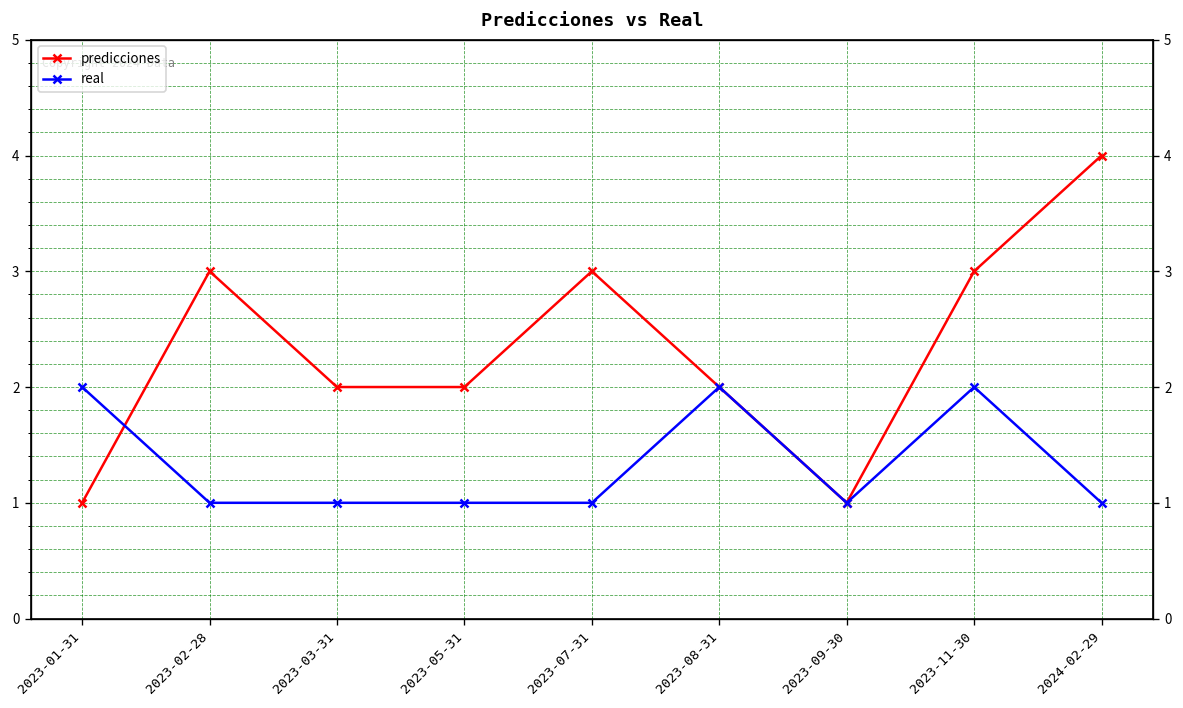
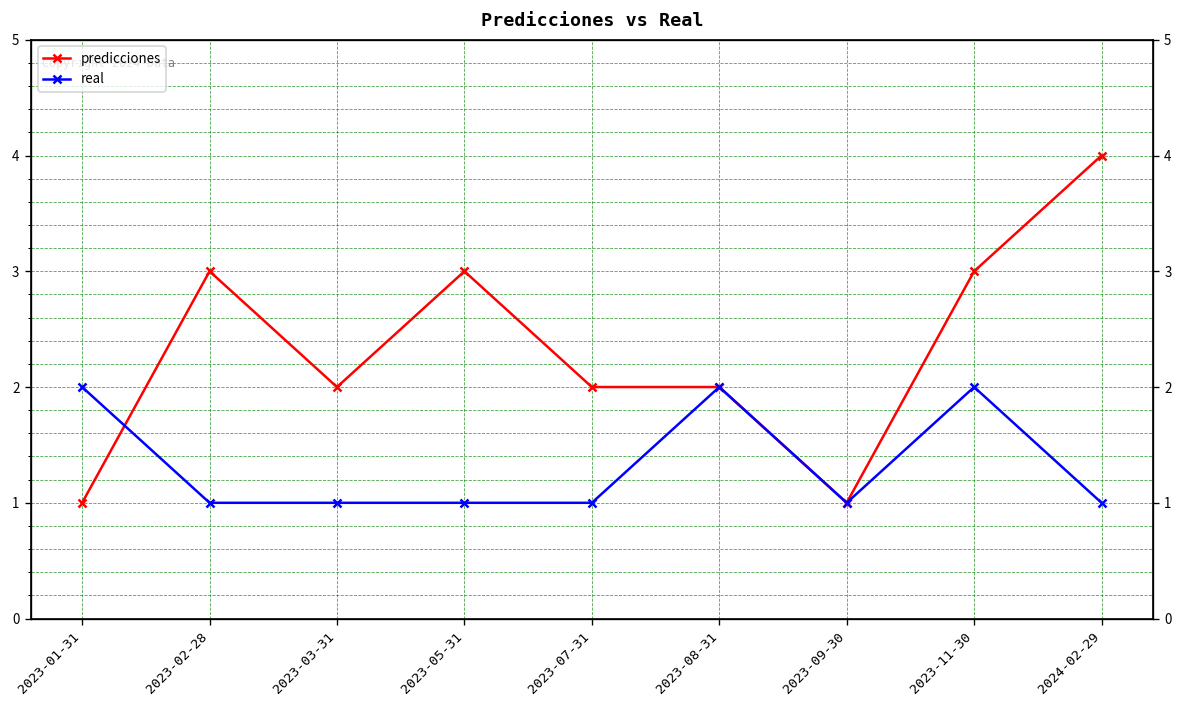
  {
    "predicciones": {
      "2023-01-31": 1,
      "2023-02-28": 3,
      "2023-03-31": 2,
-     "2023-05-31": 2,
-     "2023-07-31": 3,
+     "2023-05-31": 3,
+     "2023-07-31": 2,
      "2023-11-30": 3,
      "2024-02-29": 4
    },
    "real": {
      "2023-01-31": 2,
      "2023-02-28": 1,
      "2023-03-31": 1,
      "2023-05-31": 1,
      "2023-07-31": 1,
      "2023-11-30": 2,
      "2024-02-29": 1
    }
  }
